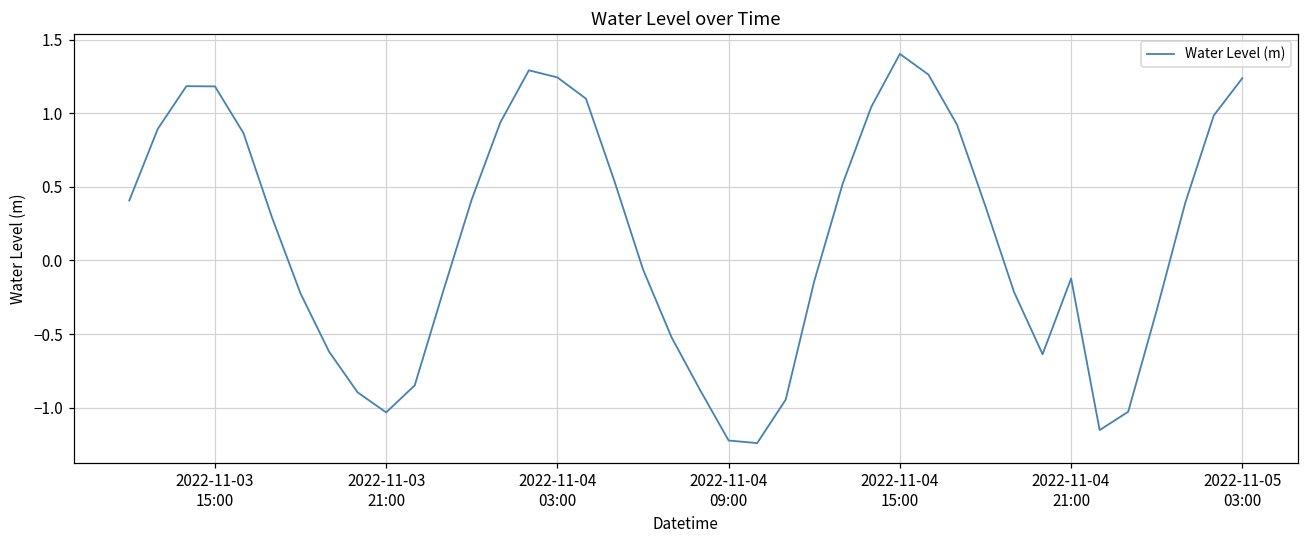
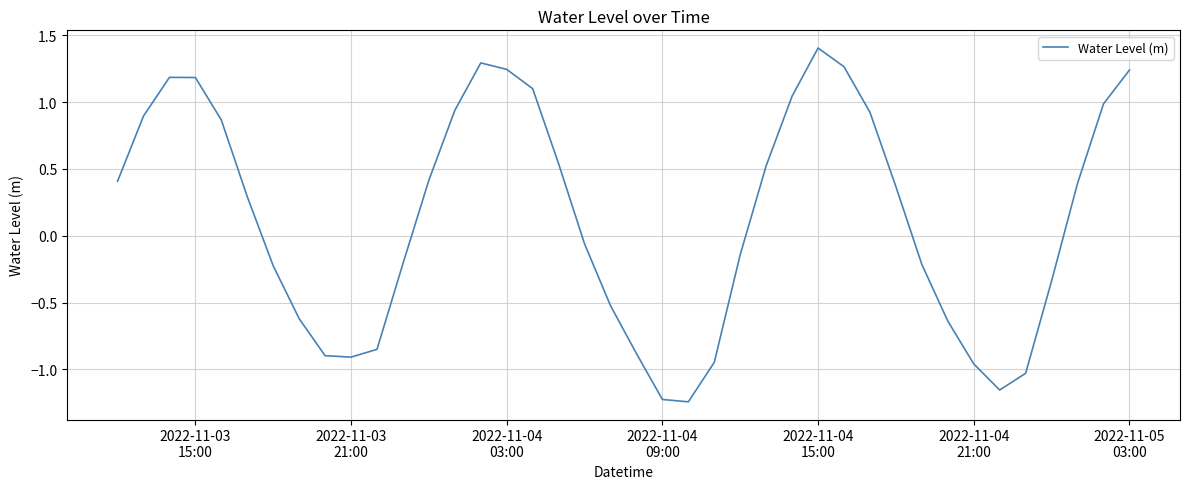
  {
    "2022-11-03 15:00": 1.18,
-   "2022-11-03 21:00": -1.03,
+   "2022-11-03 21:00": -0.91,
    "2022-11-04 03:00": 1.24,
    "2022-11-04 09:00": -1.22,
    "2022-11-04 15:00": 1.40,
-   "2022-11-04 21:00": -0.12,
+   "2022-11-04 21:00": -0.96,
    "2022-11-05 03:00": 1.24
  }
